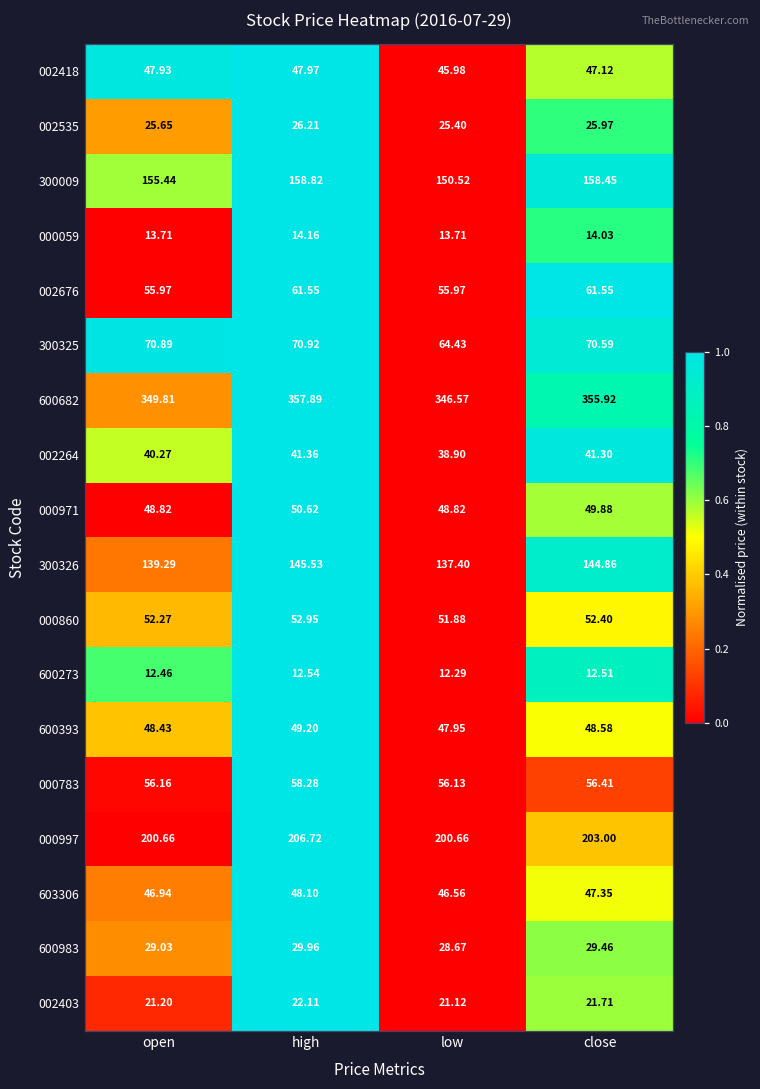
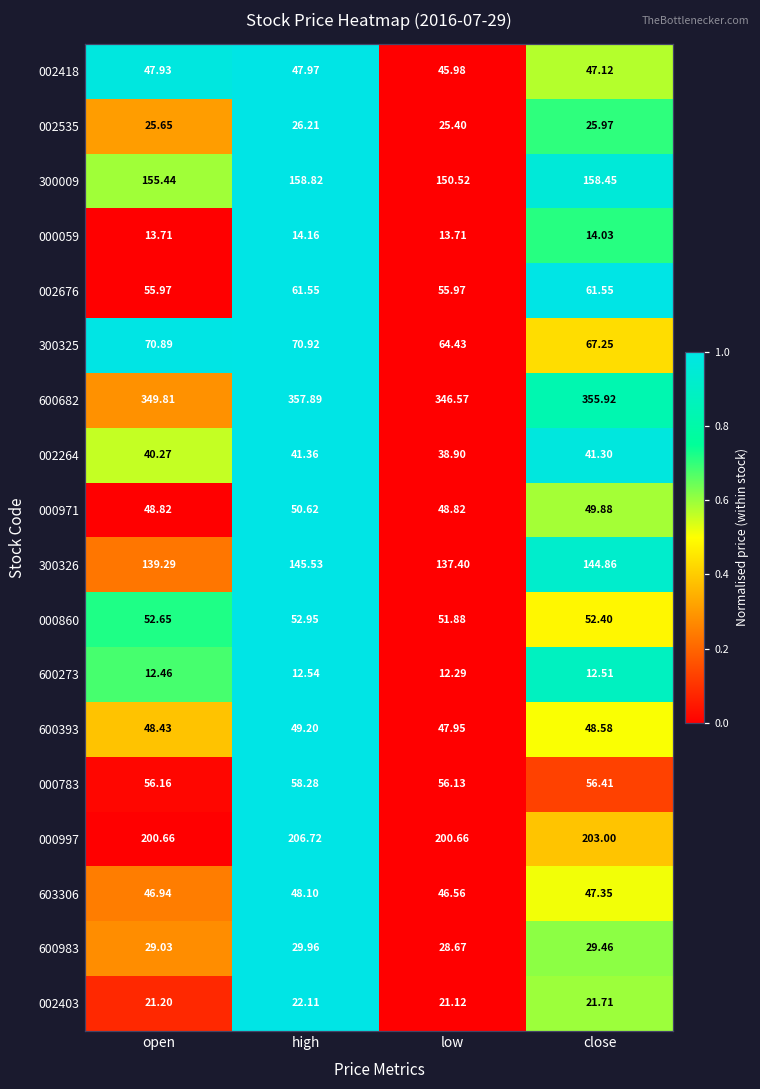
  {
    "002418": {
      "open": 47.93,
      "high": 47.97,
      "low": 45.98,
      "close": 47.12
    },
    "002535": {
      "open": 25.65,
      "high": 26.21,
      "low": 25.40,
      "close": 25.97
    },
    "300009": {
      "open": 155.44,
      "high": 158.82,
      "low": 150.52,
      "close": 158.45
    },
    "000059": {
      "open": 13.71,
      "high": 14.16,
      "low": 13.71,
      "close": 14.03
    },
    "002676": {
      "open": 55.97,
      "high": 61.55,
      "low": 55.97,
      "close": 61.55
    },
    "300325": {
      "open": 70.89,
      "high": 70.92,
      "low": 64.43,
-     "close": 70.59
+     "close": 67.25
    },
    "600682": {
      "open": 349.81,
      "high": 357.89,
      "low": 346.57,
      "close": 355.92
    },
    "002264": {
      "open": 40.27,
      "high": 41.36,
      "low": 38.90,
      "close": 41.30
    },
    "000971": {
      "open": 48.82,
      "high": 50.62,
      "low": 48.82,
      "close": 49.88
    },
    "300326": {
      "open": 139.29,
      "high": 145.53,
      "low": 137.40,
      "close": 144.86
    },
    "000860": {
-     "open": 52.27,
+     "open": 52.65,
      "high": 52.95,
      "low": 51.88,
      "close": 52.40
    },
    "600273": {
      "open": 12.46,
      "high": 12.54,
      "low": 12.29,
      "close": 12.51
    },
    "600393": {
      "open": 48.43,
      "high": 49.20,
      "low": 47.95,
      "close": 48.58
    },
    "000783": {
      "open": 56.16,
      "high": 58.28,
      "low": 56.13,
      "close": 56.41
    },
    "000997": {
      "open": 200.66,
      "high": 206.72,
      "low": 200.66,
      "close": 203.00
    },
    "603306": {
      "open": 46.94,
      "high": 48.10,
      "low": 46.56,
      "close": 47.35
    },
    "600983": {
      "open": 29.03,
      "high": 29.96,
      "low": 28.67,
      "close": 29.46
    },
    "002403": {
      "open": 21.20,
      "high": 22.11,
      "low": 21.12,
      "close": 21.71
    }
  }
